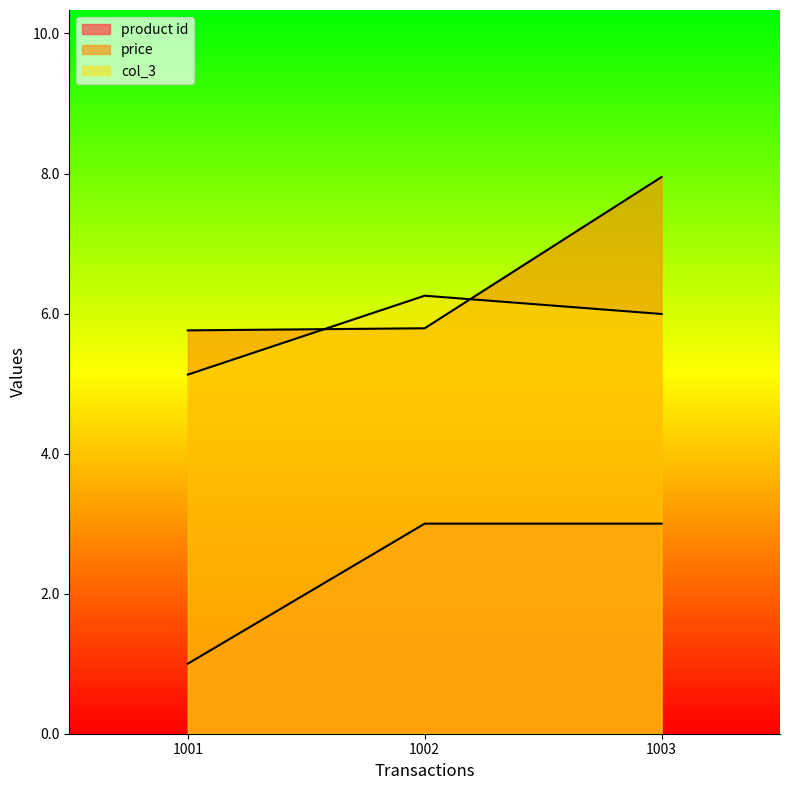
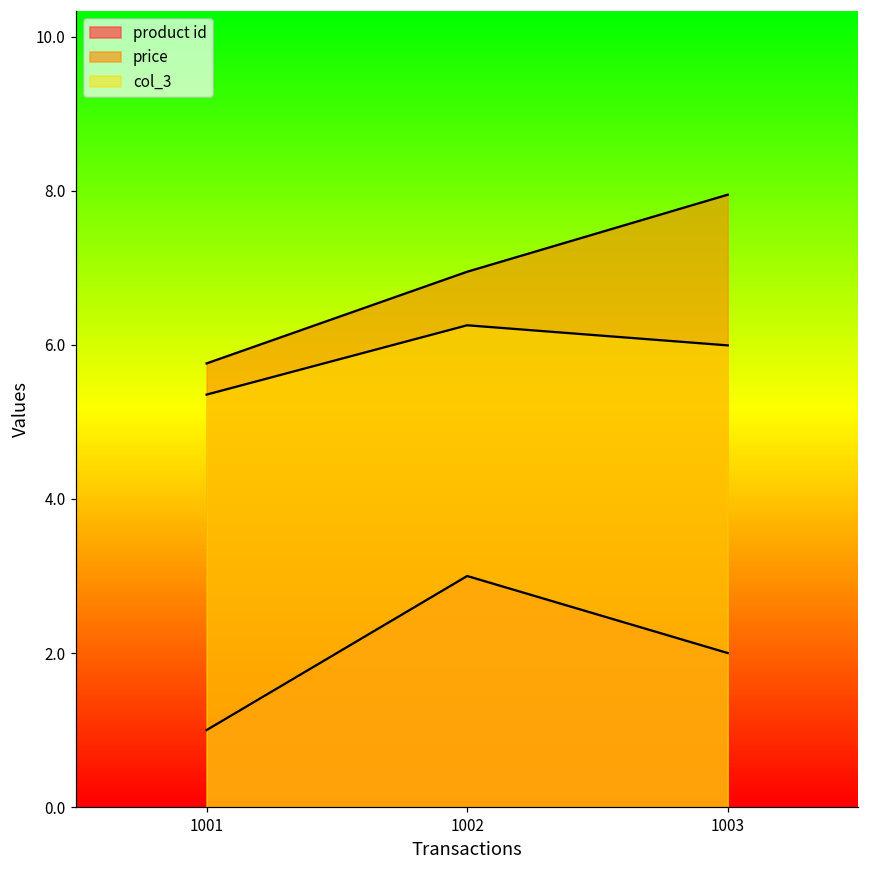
  {
    "product id": {
      "1001": 1,
      "1002": 3,
-     "1003": 3
+     "1003": 2
    },
    "price": {
      "1001": 5.8,
-     "1002": 5.8,
+     "1002": 7.0,
      "1003": 8.0
    },
    "col_3": {
-     "1001": 5.1,
+     "1001": 5.4,
      "1002": 6.3,
      "1003": 6.0
    }
  }
